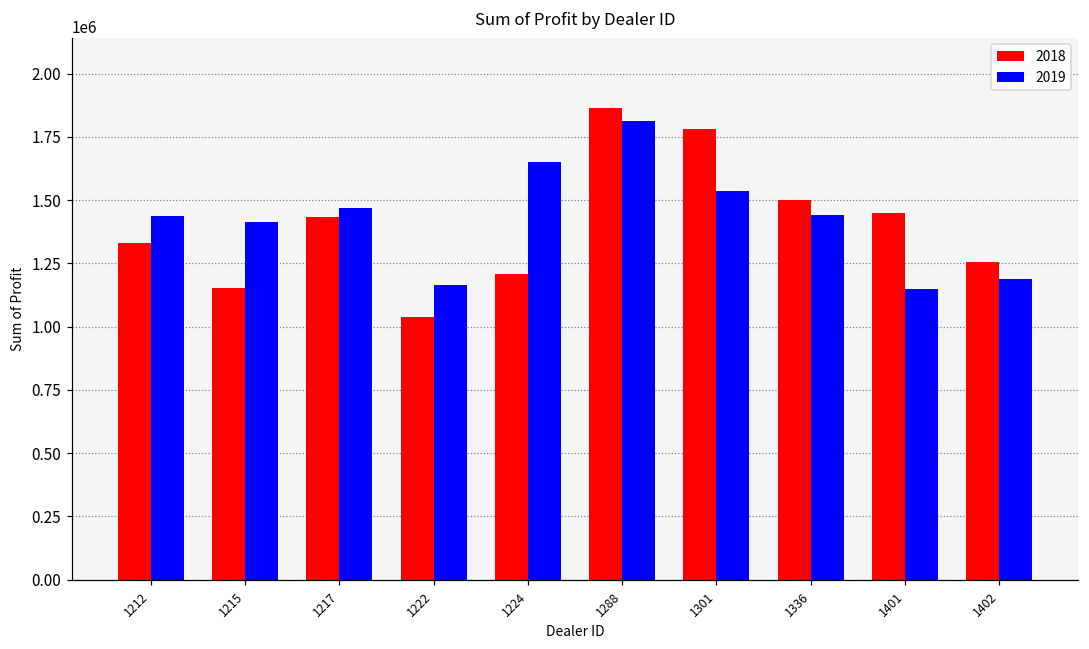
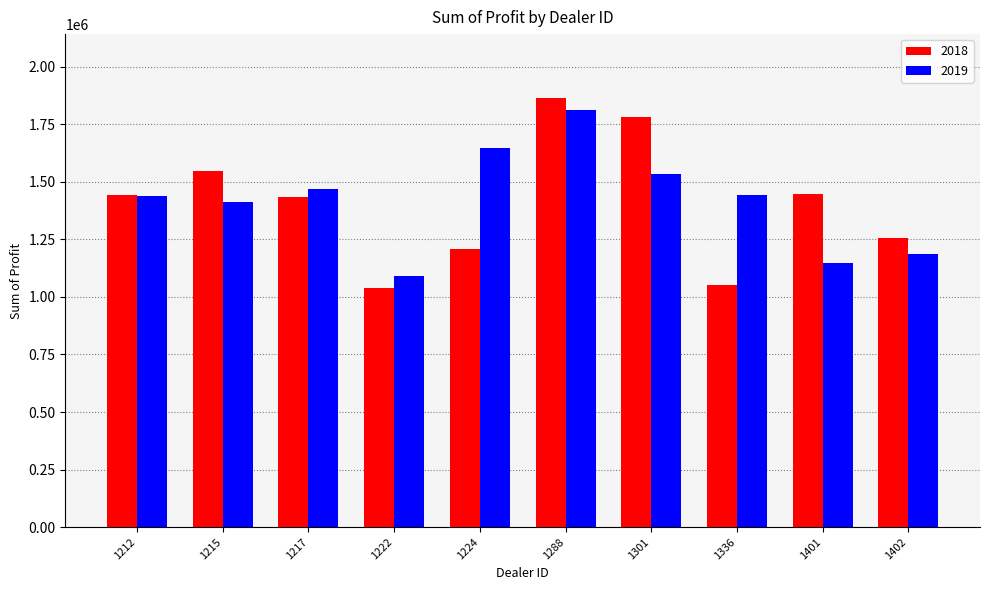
  {
    "2018": {
-     "1212": 1330000,
-     "1215": 1150000,
+     "1212": 1440000,
+     "1215": 1550000,
      "1217": 1430000,
      "1222": 1040000,
      "1224": 1210000,
      "1288": 1860000,
      "1301": 1780000,
-     "1336": 1500000,
+     "1336": 1050000,
      "1401": 1450000,
      "1402": 1250000
    },
    "2019": {
      "1212": 1440000,
      "1215": 1410000,
      "1217": 1470000,
-     "1222": 1160000,
+     "1222": 1090000,
      "1224": 1650000,
      "1288": 1810000,
      "1301": 1530000,
      "1336": 1440000,
      "1401": 1150000,
      "1402": 1190000
    }
  }
